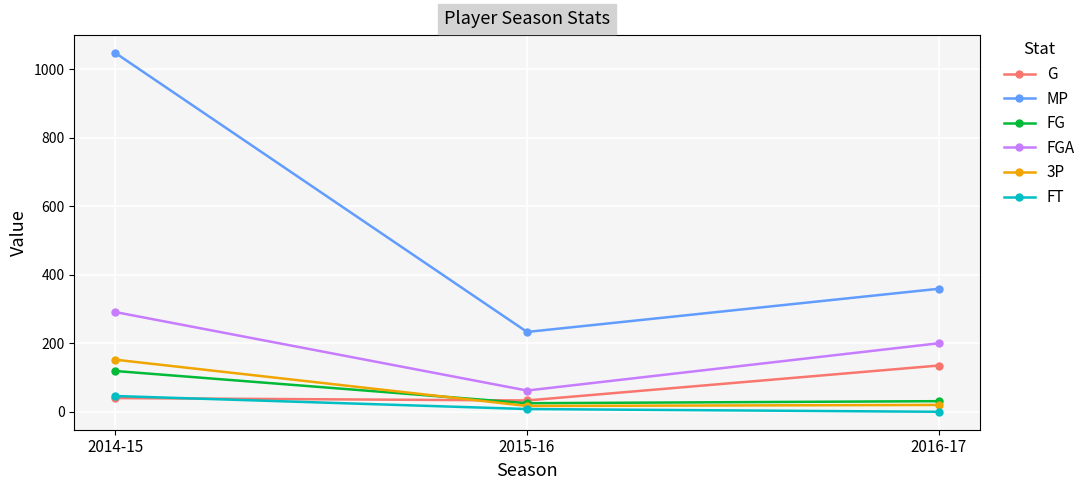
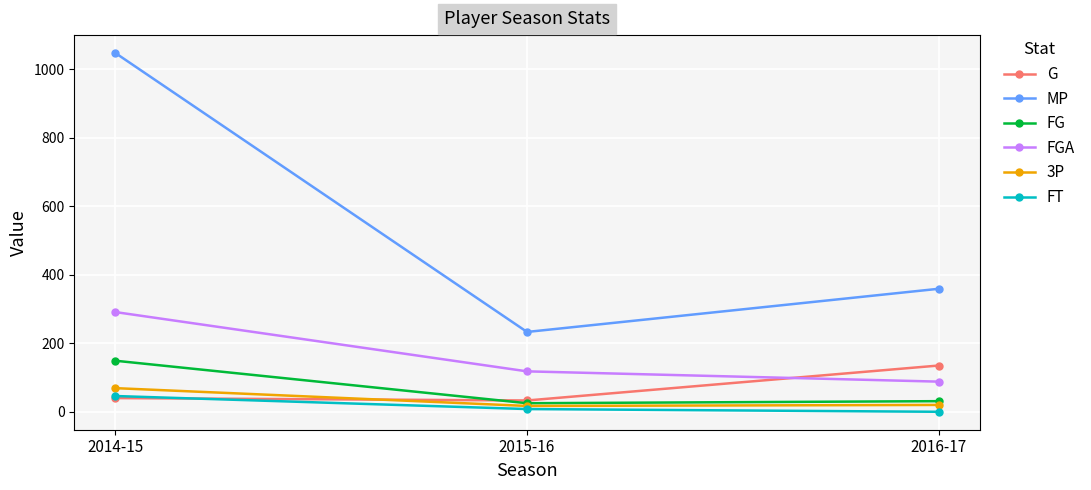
  {
    "G": {
      "2015-16": 30,
      "2016-17": 140
    },
    "MP": {
      "2014-15": 1050,
      "2015-16": 230,
      "2016-17": 360
    },
    "FG": {
-     "2014-15": 120,
+     "2014-15": 150,
      "2015-16": 30,
      "2016-17": 30
    },
    "FGA": {
      "2014-15": 290,
-     "2015-16": 60,
-     "2016-17": 200
+     "2015-16": 120,
+     "2016-17": 90
    },
    "3P": {
-     "2014-15": 150,
+     "2014-15": 70,
      "2015-16": 20,
      "2016-17": 20
    },
    "FT": {
      "2015-16": 10,
      "2016-17": 0
    }
  }
